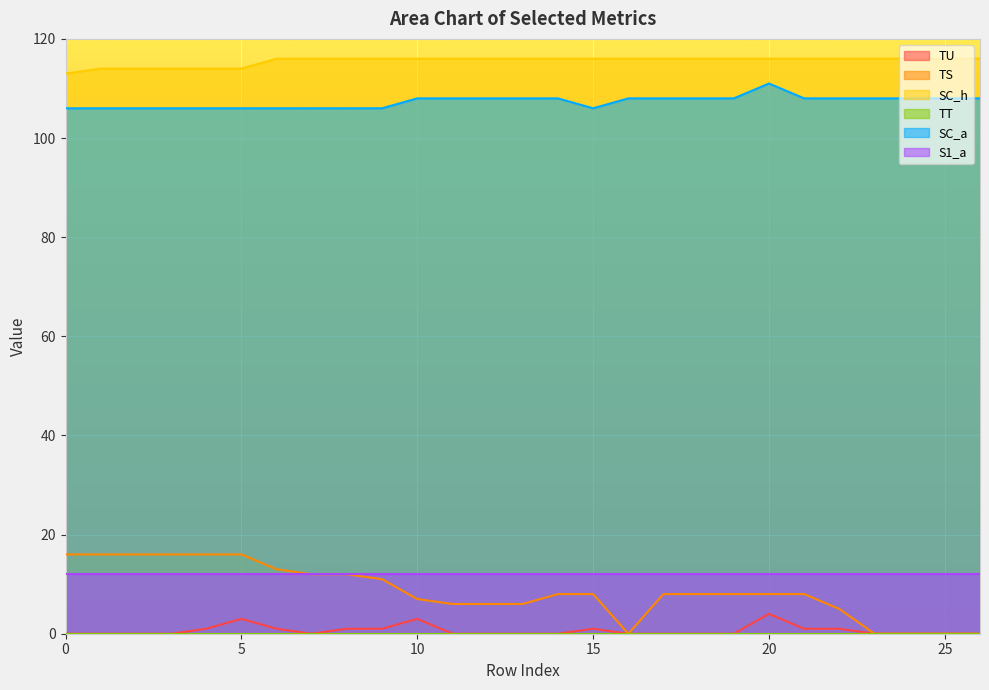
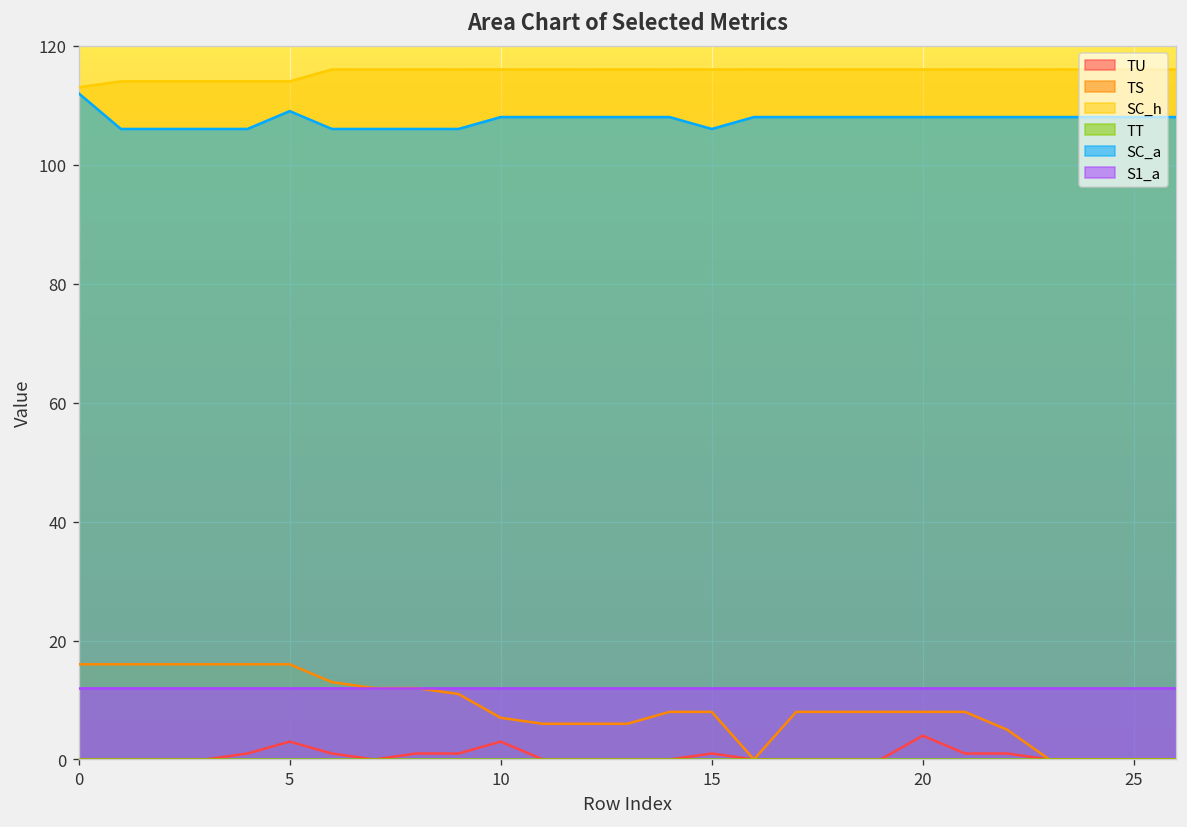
  {
    "TU": {
      "5": 3,
      "10": 3,
      "15": 1,
      "20": 4
    },
    "TT": {
      "5": 0,
      "10": 0,
      "15": 0,
      "20": 0
    },
    "SC_a": {
-     "0": 106,
-     "5": 106,
+     "0": 112,
+     "5": 109,
      "10": 108,
      "15": 106,
-     "20": 111
+     "20": 108
    },
    "S1_a": {
      "0": 12,
      "5": 12,
      "10": 12,
      "15": 12,
      "20": 12,
      "25": 12
    }
  }
